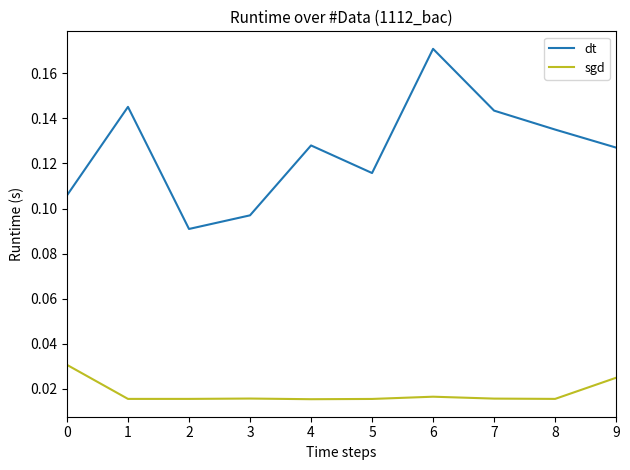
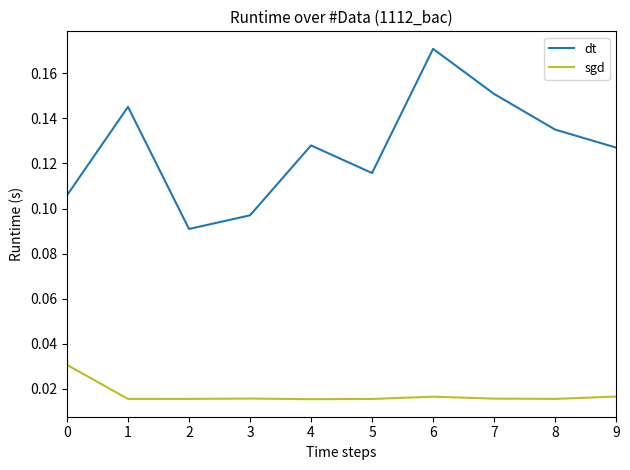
  {
    "dt": {
      "0": 0.106,
      "1": 0.145,
      "2": 0.091,
      "3": 0.097,
      "4": 0.128,
      "5": 0.116,
      "6": 0.171,
-     "7": 0.143,
+     "7": 0.151,
      "8": 0.135,
      "9": 0.127
    },
    "sgd": {
      "0": 0.031,
      "1": 0.016,
      "2": 0.016,
      "3": 0.016,
      "4": 0.015,
      "5": 0.016,
      "6": 0.017,
      "7": 0.016,
      "8": 0.016,
-     "9": 0.025
+     "9": 0.017
    }
  }
